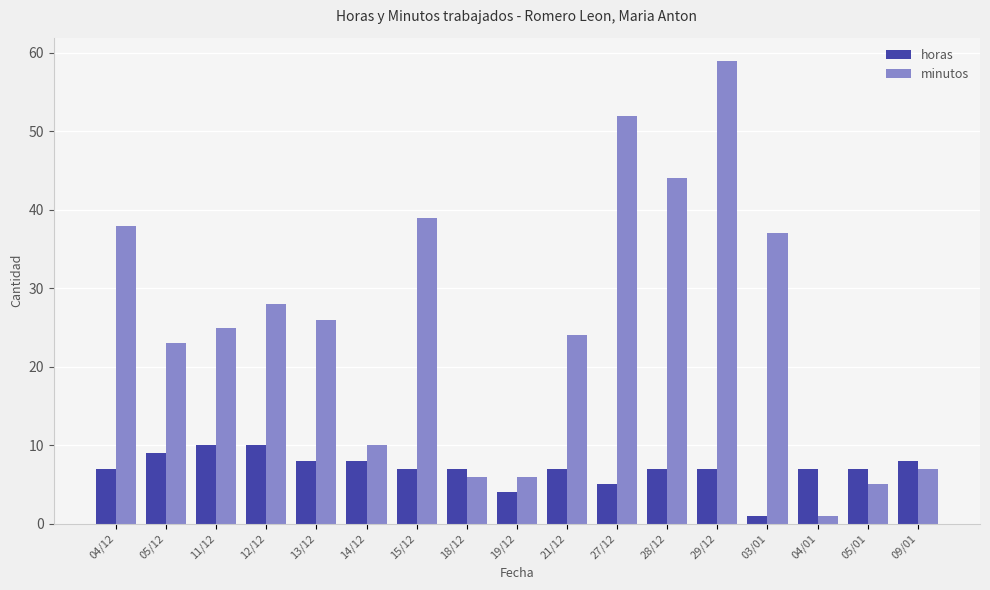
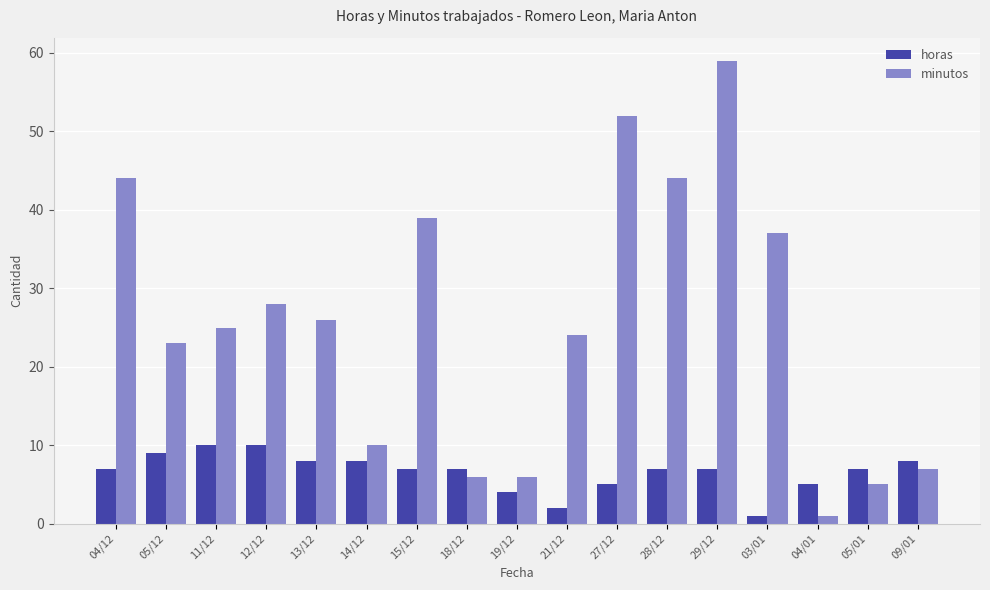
  {
    "horas": {
      "04/12": 7,
      "05/12": 9,
      "11/12": 10,
      "12/12": 10,
      "13/12": 8,
      "14/12": 8,
      "15/12": 7,
      "18/12": 7,
      "19/12": 4,
-     "21/12": 7,
+     "21/12": 2,
      "27/12": 5,
      "28/12": 7,
      "29/12": 7,
      "03/01": 1,
-     "04/01": 7,
+     "04/01": 5,
      "05/01": 7,
      "09/01": 8
    },
    "minutos": {
-     "04/12": 38,
+     "04/12": 44,
      "05/12": 23,
      "11/12": 25,
      "12/12": 28,
      "13/12": 26,
      "14/12": 10,
      "15/12": 39,
      "18/12": 6,
      "19/12": 6,
      "21/12": 24,
      "27/12": 52,
      "28/12": 44,
      "29/12": 59,
      "03/01": 37,
      "04/01": 1,
      "05/01": 5,
      "09/01": 7
    }
  }
